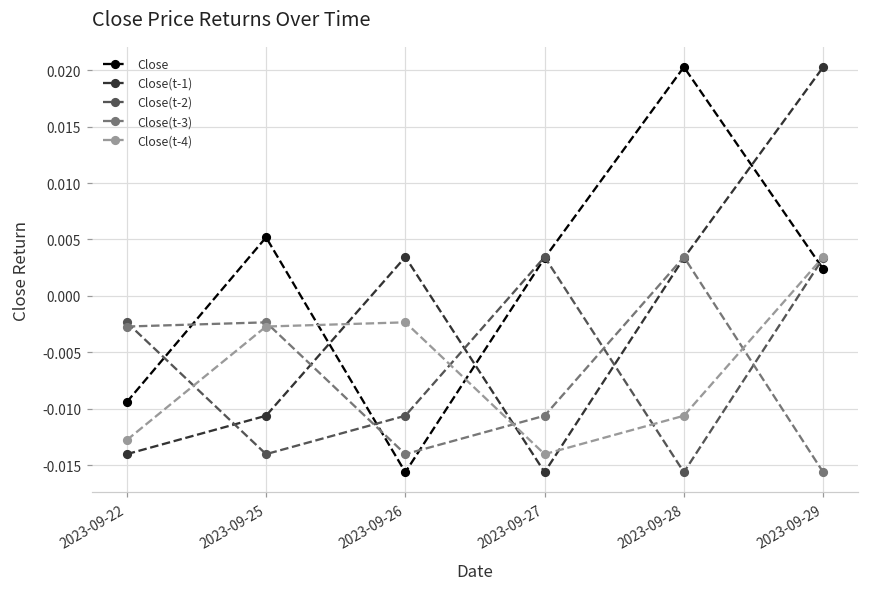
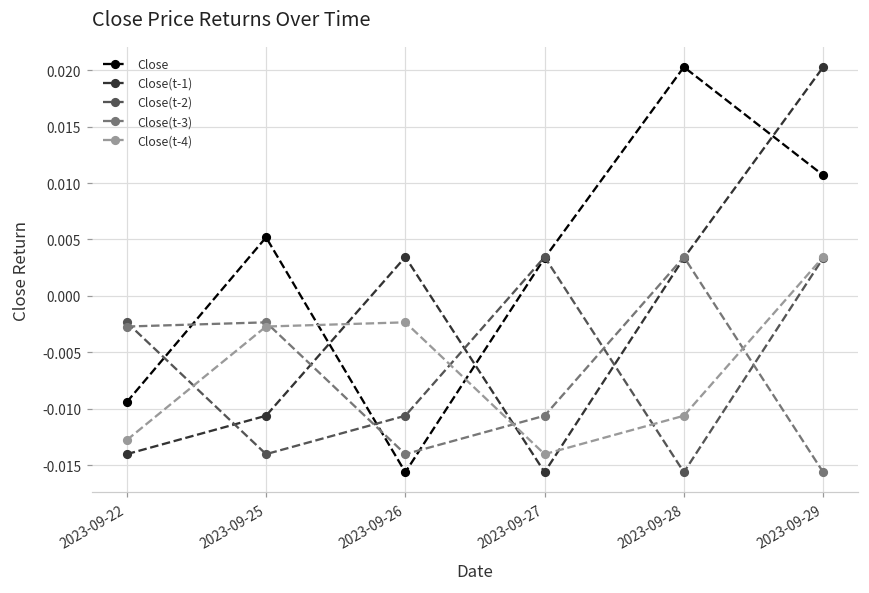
  {
    "Close": {
      "2023-09-22": -0.0094,
      "2023-09-25": 0.0052,
      "2023-09-26": -0.0156,
      "2023-09-28": 0.0203,
-     "2023-09-29": 0.0024
+     "2023-09-29": 0.0107
    }
  }
